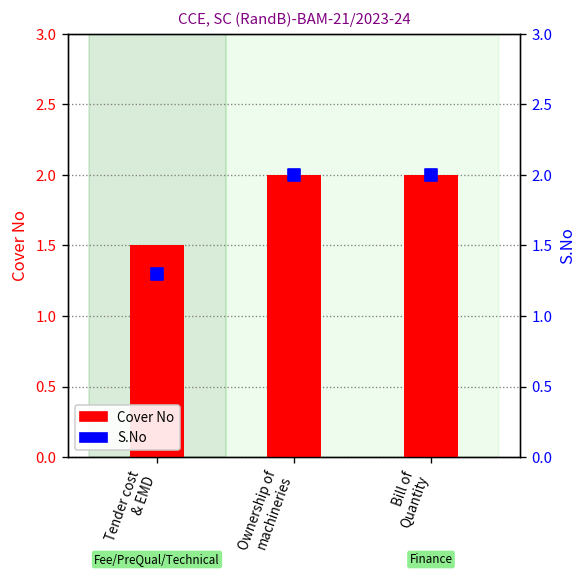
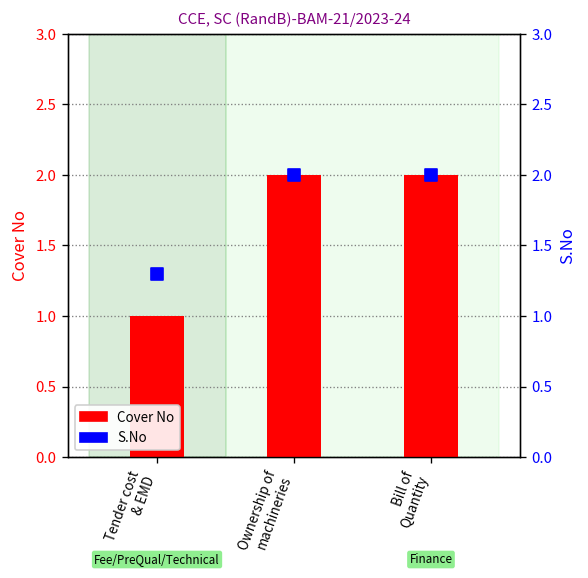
  {
    "Cover No": {
-     "Tender cost & EMD": 1.5,
+     "Tender cost & EMD": 1.0,
      "Ownership of machineries": 2.0,
      "Bill of Quantity": 2.0
    }
  }
